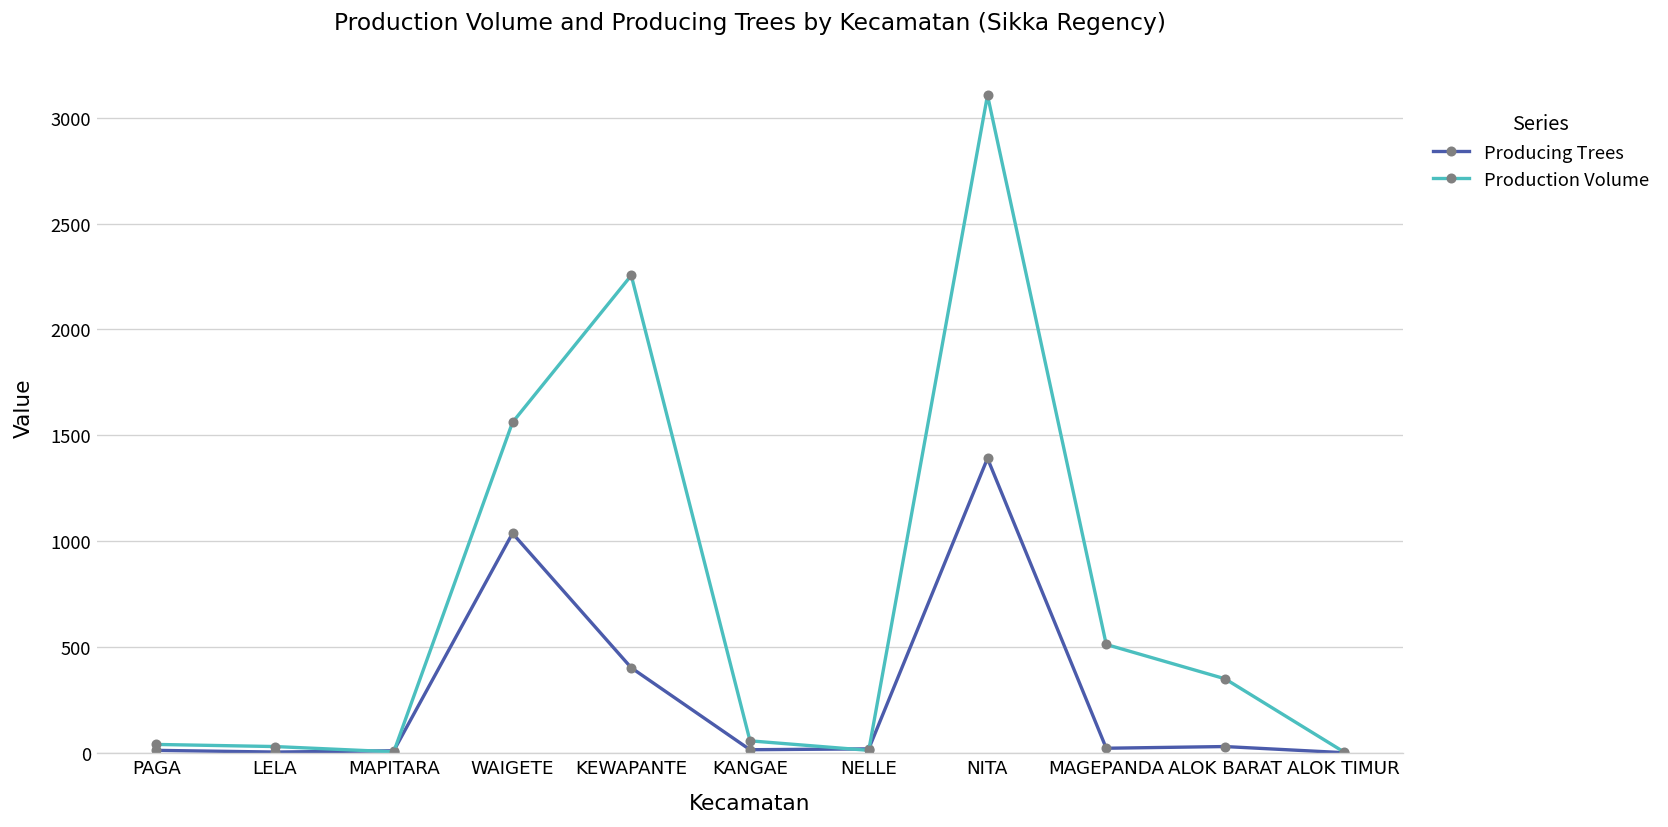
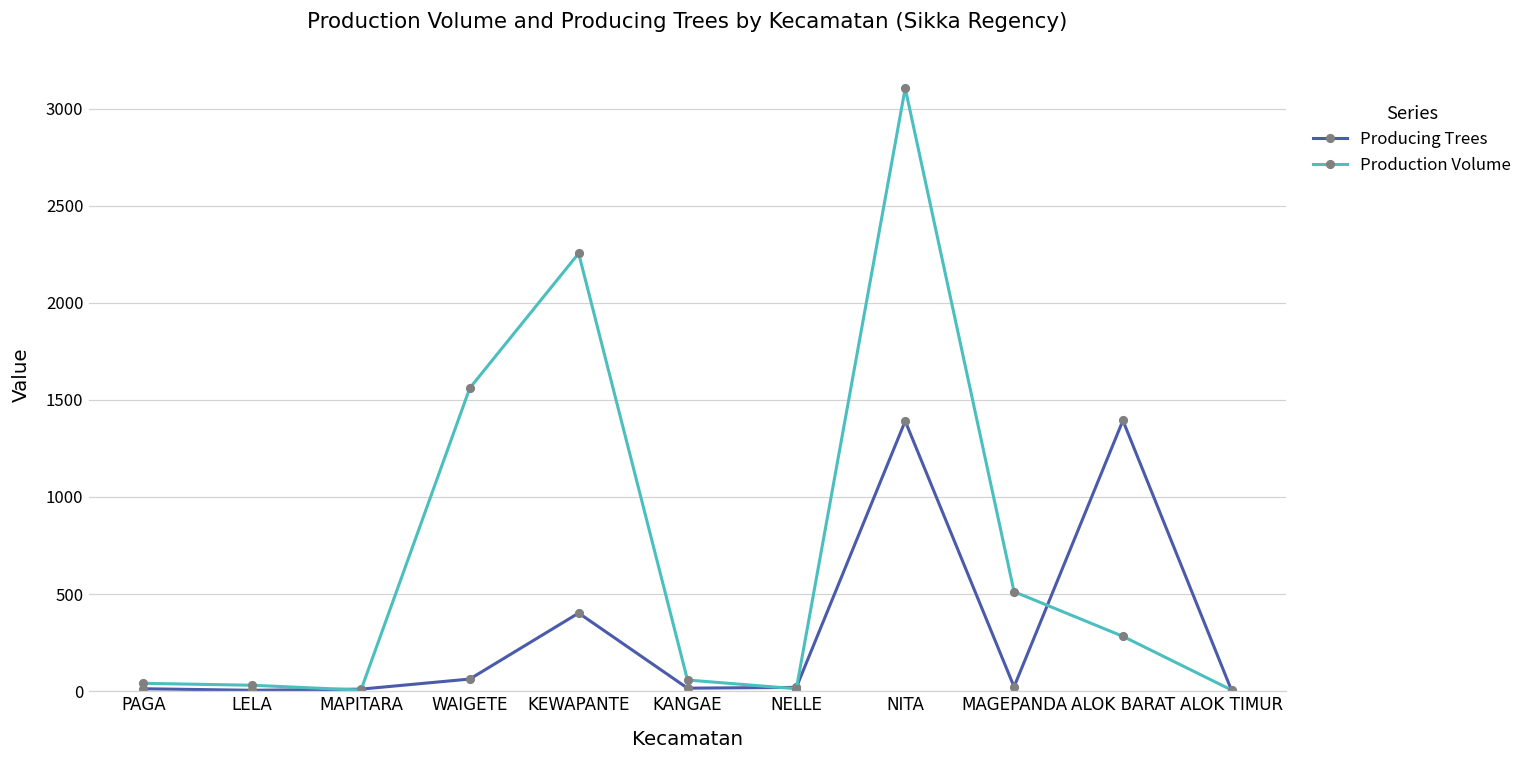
  {
    "Producing Trees": {
      "PAGA": 10,
      "LELA": 0,
-     "WAIGETE": 1040,
+     "WAIGETE": 60,
      "KEWAPANTE": 400,
      "KANGAE": 20,
      "NITA": 1390,
      "MAGEPANDA": 20,
-     "ALOK BARAT": 30
+     "ALOK BARAT": 1390
    },
    "Production Volume": {
      "PAGA": 40,
      "LELA": 30,
      "WAIGETE": 1560,
      "KEWAPANTE": 2260,
      "KANGAE": 60,
      "NITA": 3110,
      "MAGEPANDA": 510,
-     "ALOK BARAT": 350
+     "ALOK BARAT": 280
    }
  }
